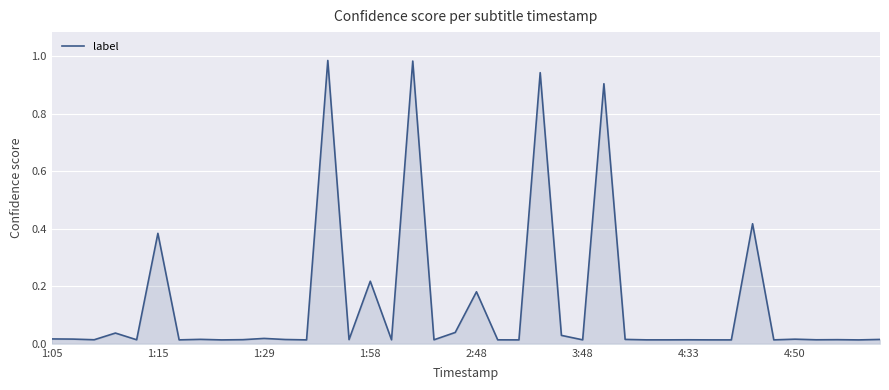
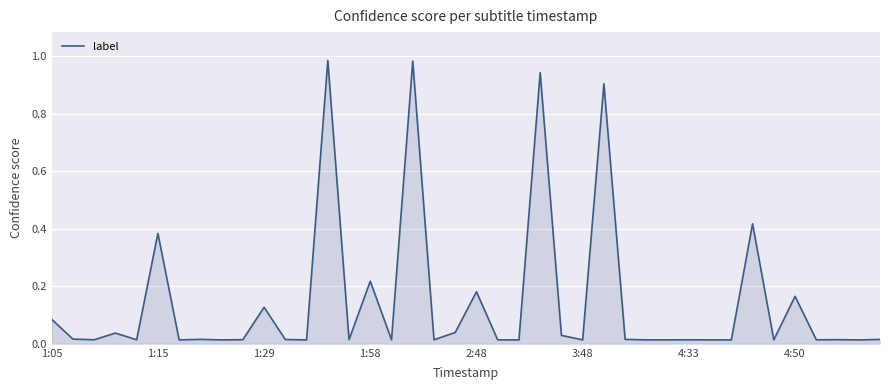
  {
-   "1:05": 0.02,
+   "1:05": 0.09,
    "1:15": 0.38,
-   "1:29": 0.02,
+   "1:29": 0.13,
    "1:58": 0.22,
    "2:48": 0.18,
    "3:48": 0.01,
    "4:33": 0.01,
-   "4:50": 0.02
+   "4:50": 0.17
  }
